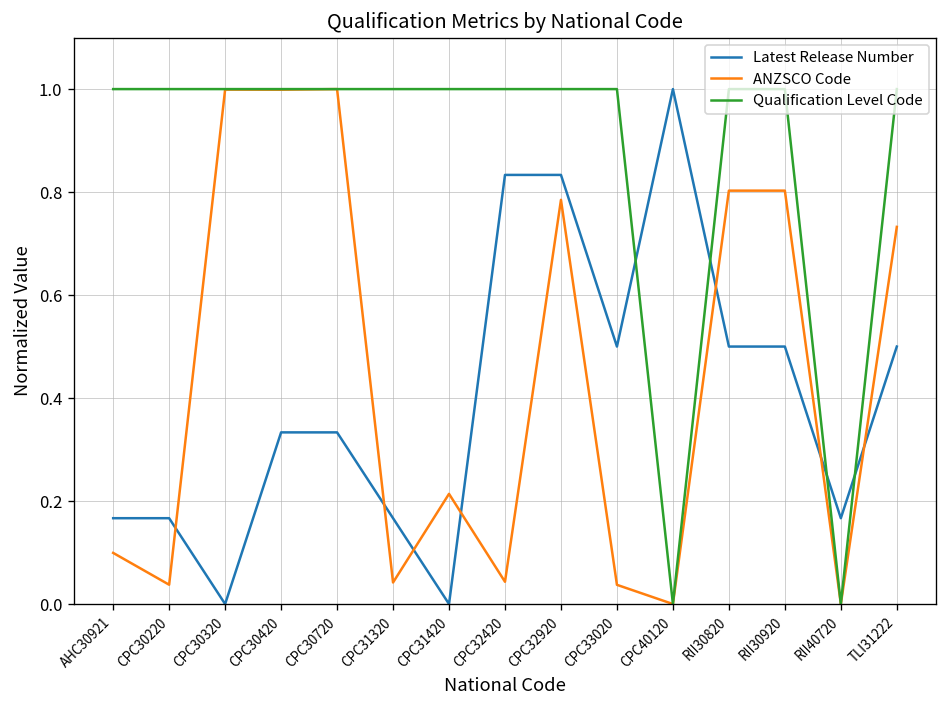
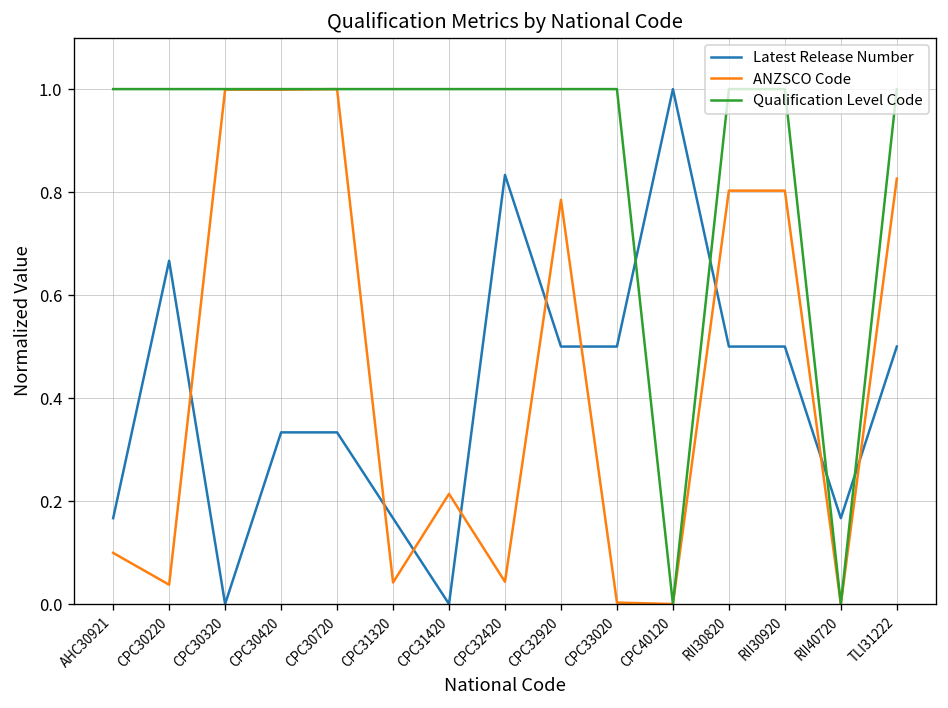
  {
    "Latest Release Number": {
      "AHC30921": 0.17,
-     "CPC30220": 0.17,
+     "CPC30220": 0.67,
      "CPC30320": 0.00,
      "CPC30420": 0.33,
      "CPC30720": 0.33,
      "CPC31320": 0.17,
      "CPC31420": 0.00,
      "CPC32420": 0.83,
-     "CPC32920": 0.83,
+     "CPC32920": 0.50,
      "CPC33020": 0.50,
      "CPC40120": 1.00,
      "RII30820": 0.50,
      "RII30920": 0.50,
      "RII40720": 0.17,
      "TLI31222": 0.50
    },
    "ANZSCO Code": {
      "AHC30921": 0.10,
      "CPC30220": 0.04,
      "CPC31320": 0.04,
      "CPC31420": 0.21,
      "CPC32420": 0.04,
      "CPC32920": 0.78,
-     "CPC33020": 0.04,
+     "CPC33020": 0.00,
      "RII30820": 0.80,
      "RII30920": 0.80,
-     "TLI31222": 0.73
+     "TLI31222": 0.83
    },
    "Qualification Level Code": {
      "AHC30921": 1.00,
      "CPC30220": 1.00,
      "CPC31320": 1.00,
      "CPC31420": 1.00,
      "CPC32420": 1.00,
      "CPC32920": 1.00,
      "CPC33020": 1.00
    }
  }
